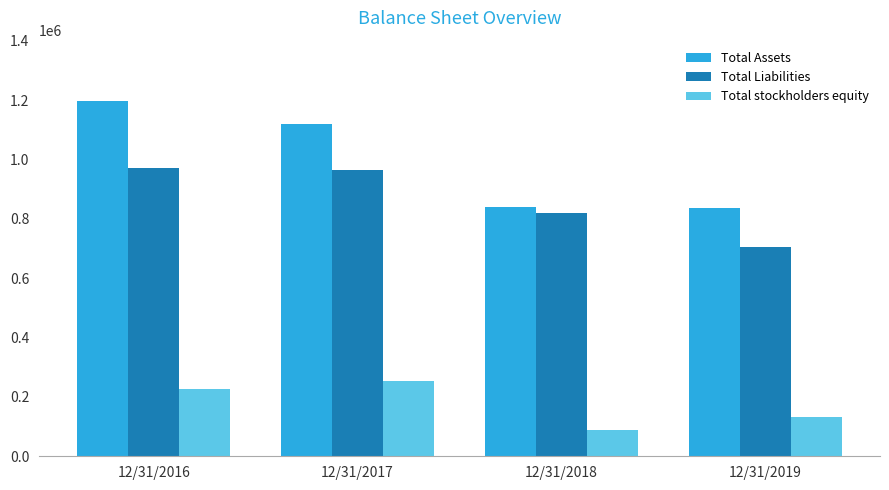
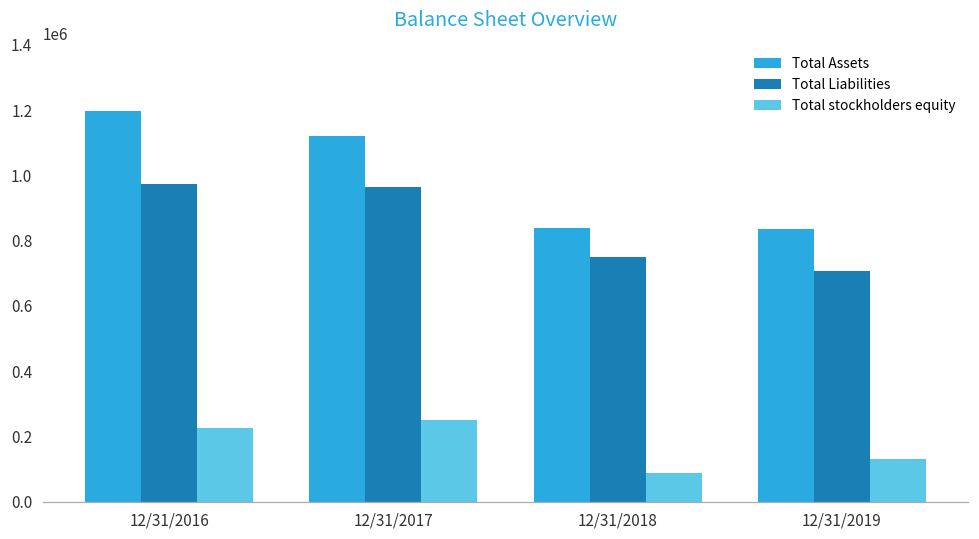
  {
    "Total Liabilities": {
      "12/31/2016": 970000,
      "12/31/2017": 960000,
-     "12/31/2018": 820000,
+     "12/31/2018": 750000,
      "12/31/2019": 710000
    }
  }
